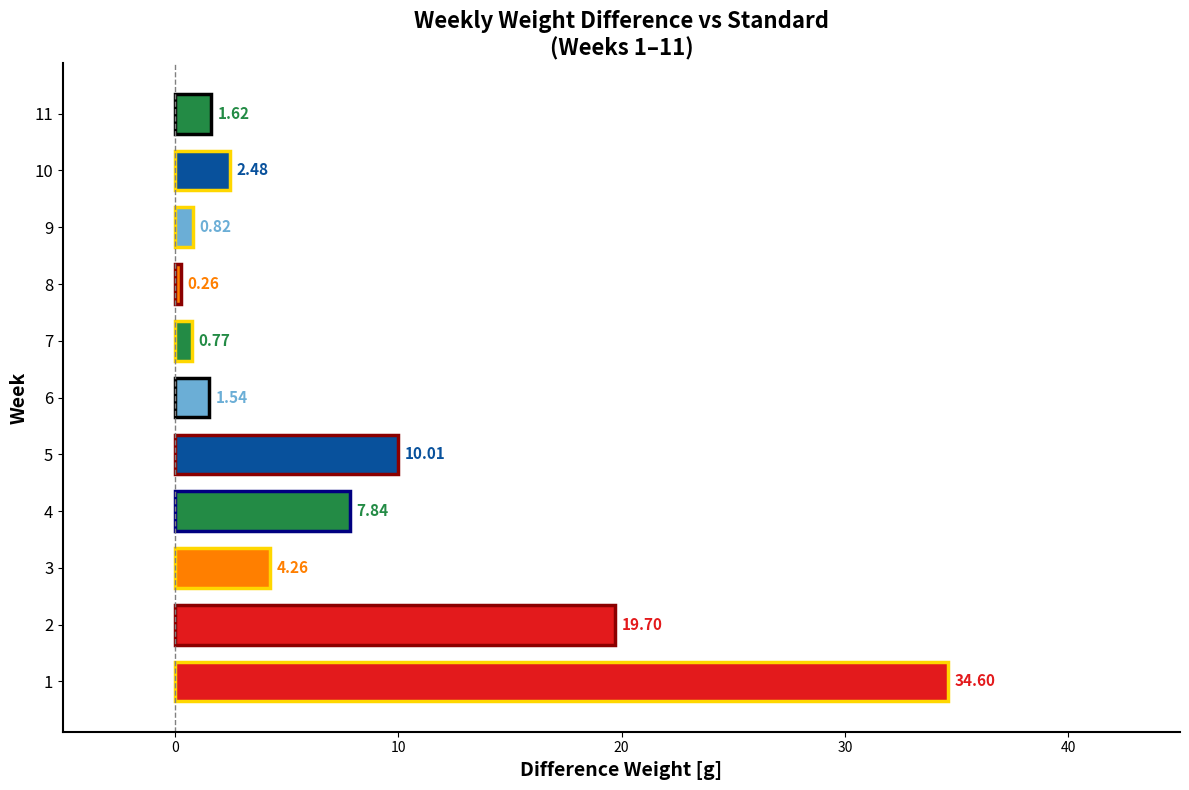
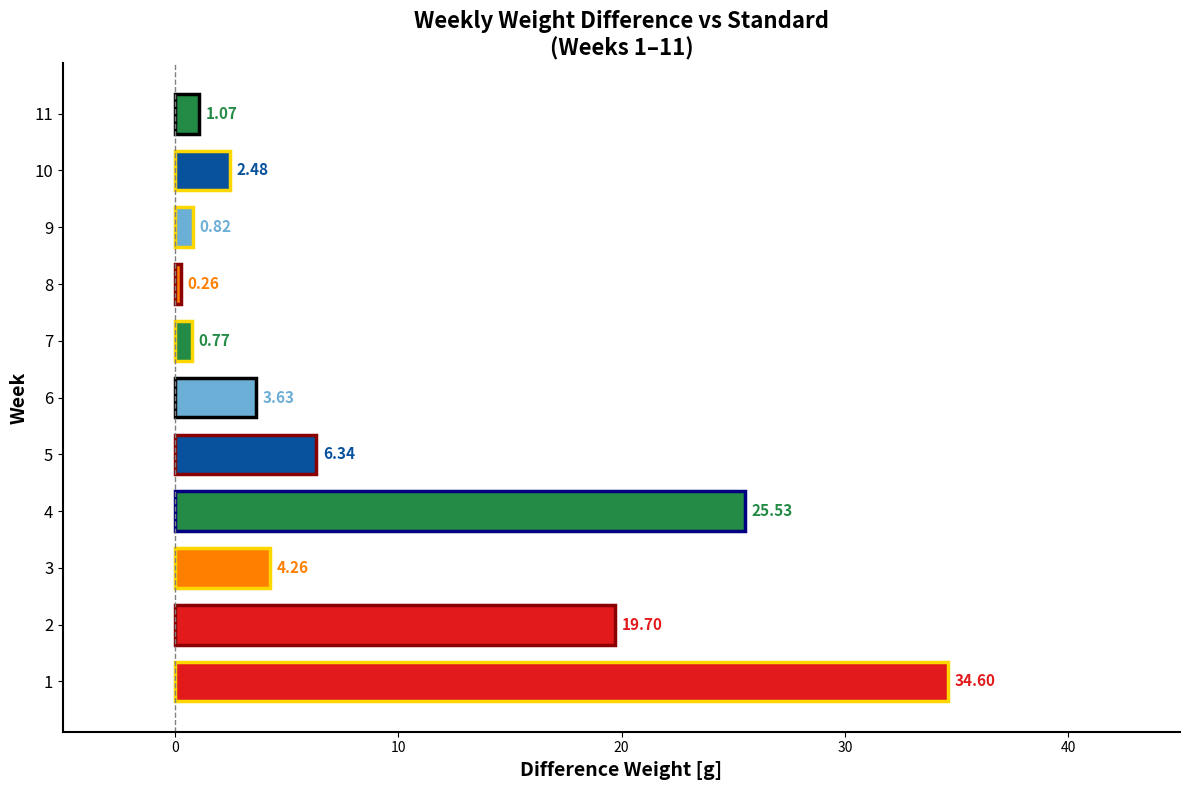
  {
-   "11": 1.62,
+   "11": 1.07,
    "10": 2.48,
    "9": 0.82,
    "8": 0.26,
    "7": 0.77,
-   "6": 1.54,
-   "5": 10.01,
-   "4": 7.84,
+   "6": 3.63,
+   "5": 6.34,
+   "4": 25.53,
    "3": 4.26,
    "2": 19.70,
    "1": 34.60
  }
